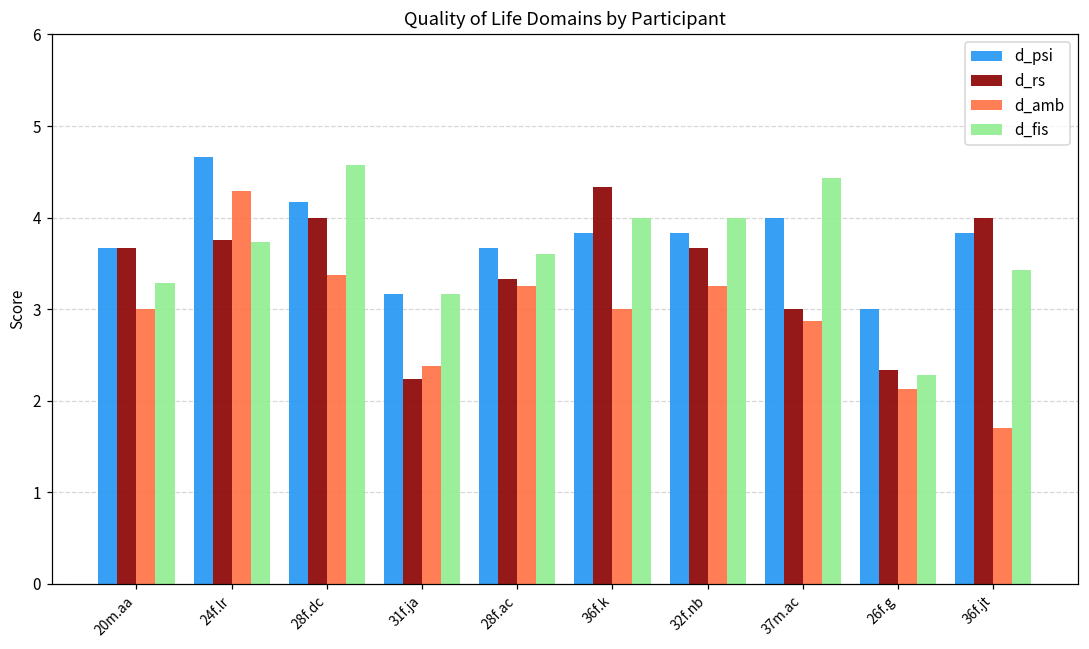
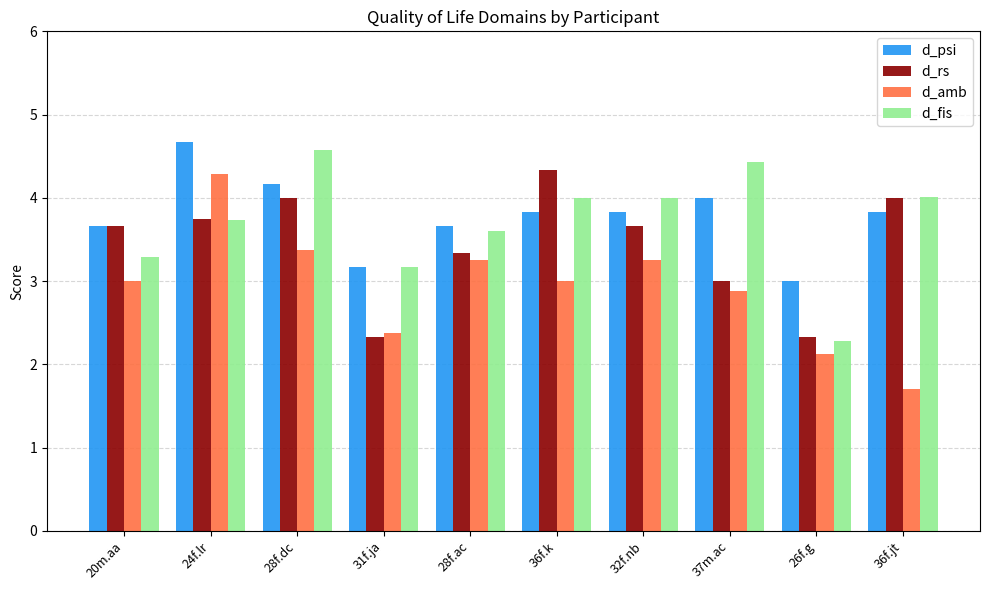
  {
    "d_psi": {
      "20m.aa": 3.7,
      "24f.lr": 4.7,
      "28f.dc": 4.2,
      "31f.ja": 3.2,
      "28f.ac": 3.7,
      "36f.k": 3.8,
      "32f.nb": 3.8,
      "37m.ac": 4.0,
      "26f.g": 3.0,
      "36f.jt": 3.8
    },
    "d_rs": {
      "20m.aa": 3.7,
      "24f.lr": 3.8,
      "28f.dc": 4.0,
-     "31f.ja": 2.2,
+     "31f.ja": 2.3,
      "28f.ac": 3.3,
      "36f.k": 4.3,
      "32f.nb": 3.7,
      "37m.ac": 3.0,
      "26f.g": 2.3,
      "36f.jt": 4.0
    },
    "d_amb": {
      "20m.aa": 3.0,
      "24f.lr": 4.3,
      "28f.dc": 3.4,
      "31f.ja": 2.4,
      "28f.ac": 3.3,
      "36f.k": 3.0,
      "32f.nb": 3.3,
      "37m.ac": 2.9,
      "26f.g": 2.1,
      "36f.jt": 1.7
    },
    "d_fis": {
      "20m.aa": 3.3,
      "24f.lr": 3.7,
      "28f.dc": 4.6,
      "31f.ja": 3.2,
      "28f.ac": 3.6,
      "36f.k": 4.0,
      "32f.nb": 4.0,
      "37m.ac": 4.4,
      "26f.g": 2.3,
-     "36f.jt": 3.4
+     "36f.jt": 4.0
    }
  }
